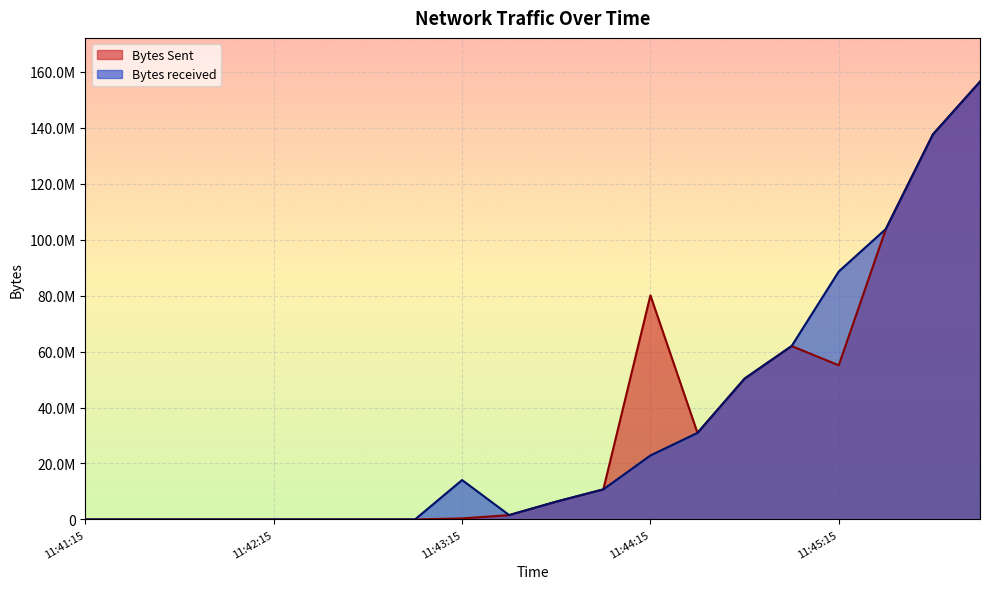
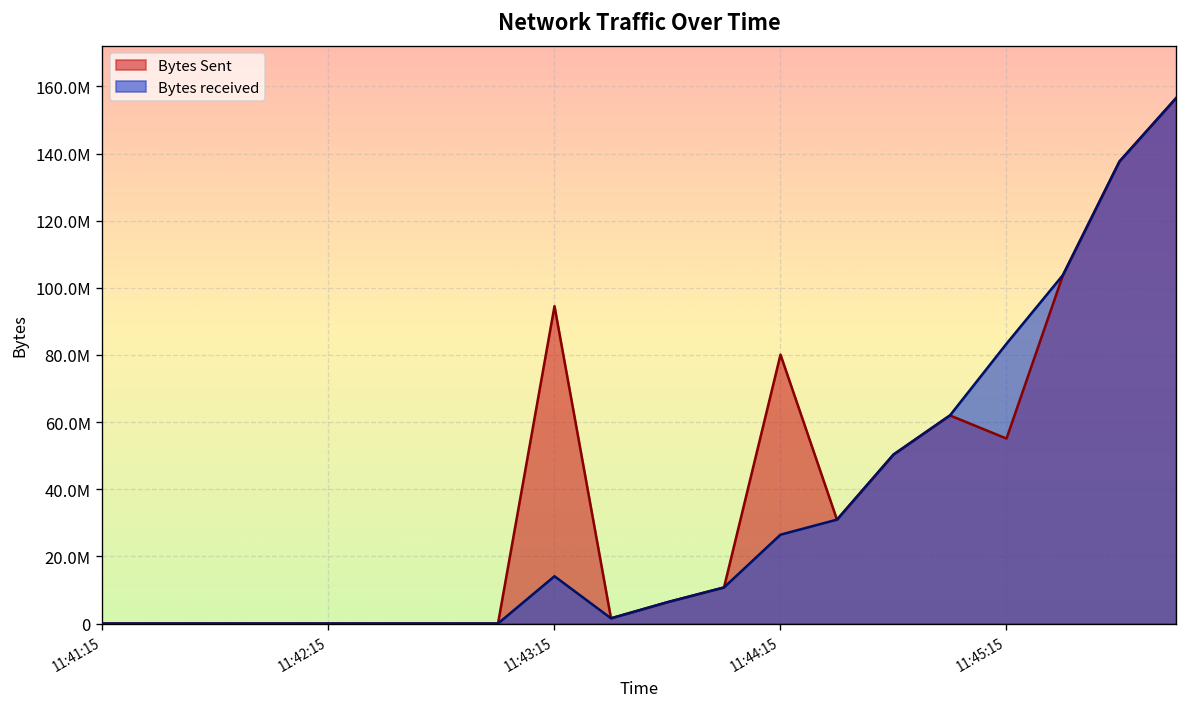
  {
    "Bytes Sent": {
-     "11:43:15": 0,
+     "11:43:15": 95000000,
      "11:44:15": 80000000,
      "11:45:15": 55000000
    },
    "Bytes received": {
      "11:43:15": 14000000,
-     "11:44:15": 23000000,
-     "11:45:15": 89000000
+     "11:44:15": 26000000,
+     "11:45:15": 83000000
    }
  }
